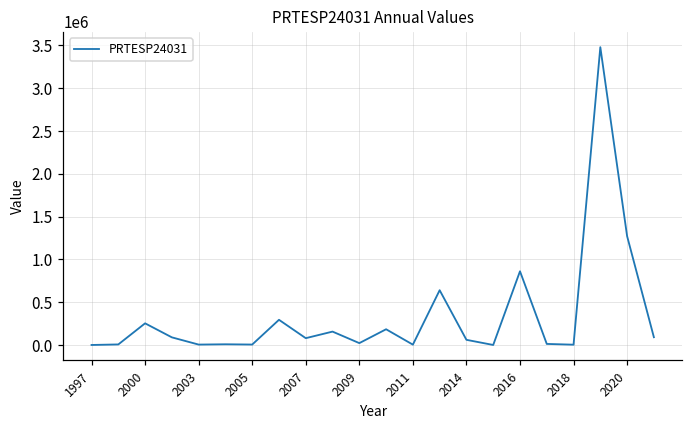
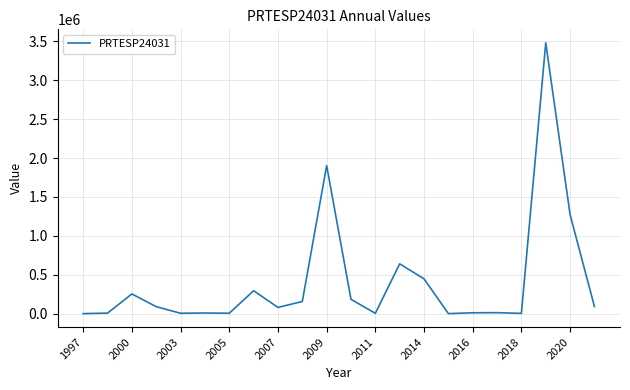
  {
    "1997": 0,
    "2000": 300000,
    "2003": 0,
    "2005": 0,
    "2007": 100000,
-   "2009": 0,
+   "2009": 1900000,
    "2011": 0,
-   "2014": 100000,
-   "2016": 900000,
+   "2014": 400000,
+   "2016": 0,
    "2018": 0,
    "2020": 1300000
  }
